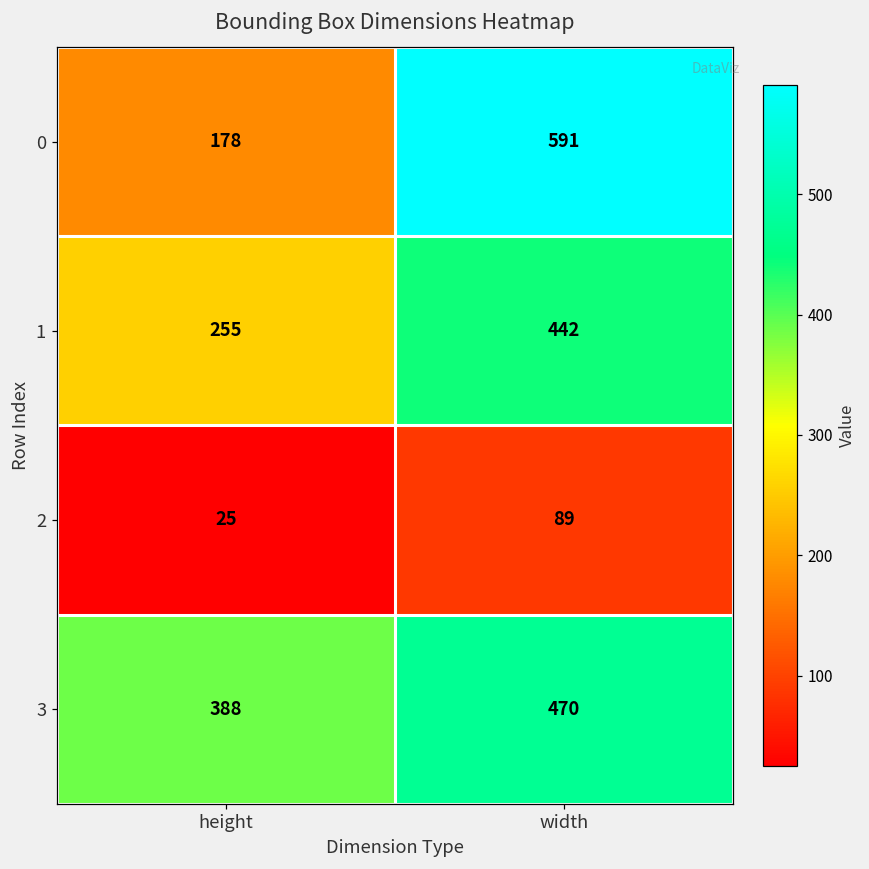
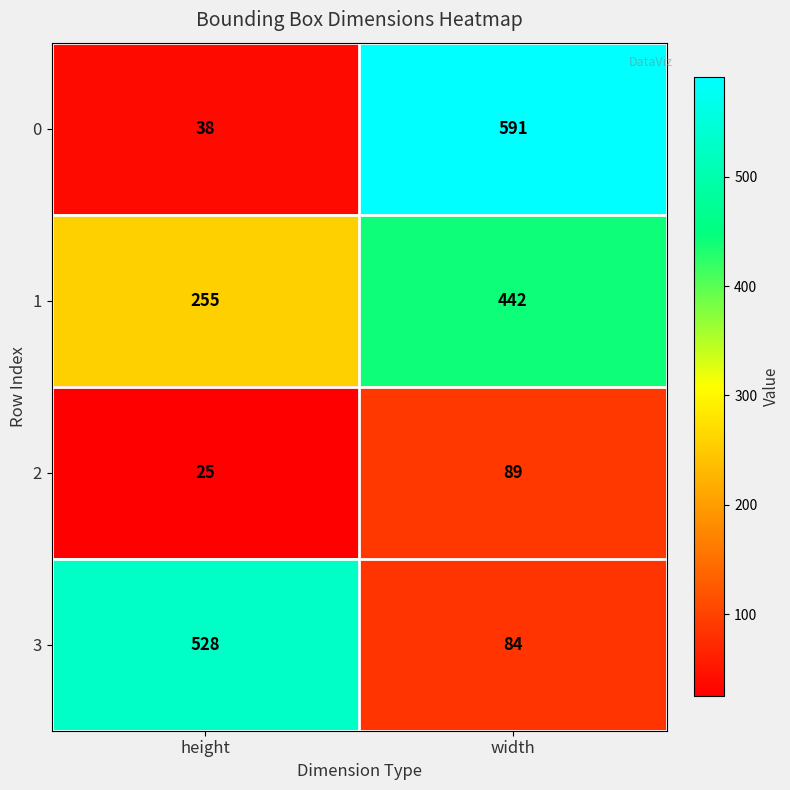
  {
    "0": {
-     "height": 178
+     "height": 38
    },
    "1": {
      "height": 255,
      "width": 442
    },
    "2": {
      "height": 25,
      "width": 89
    },
    "3": {
-     "height": 388,
-     "width": 470
+     "height": 528,
+     "width": 84
    }
  }
